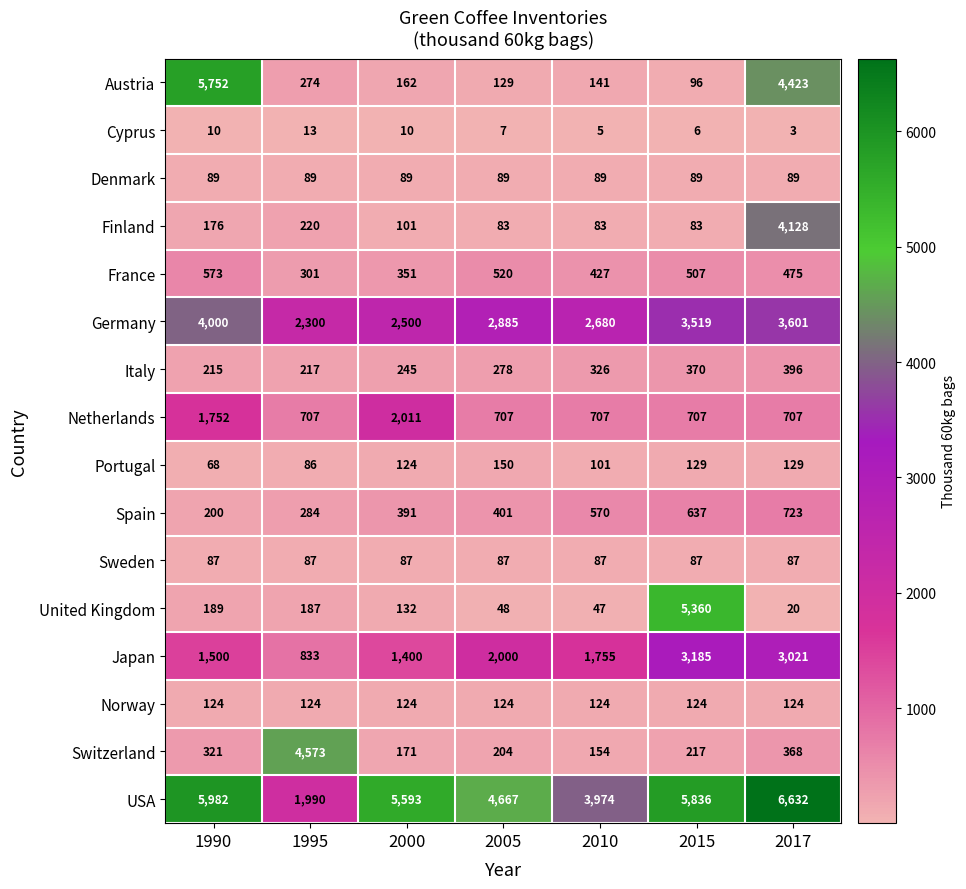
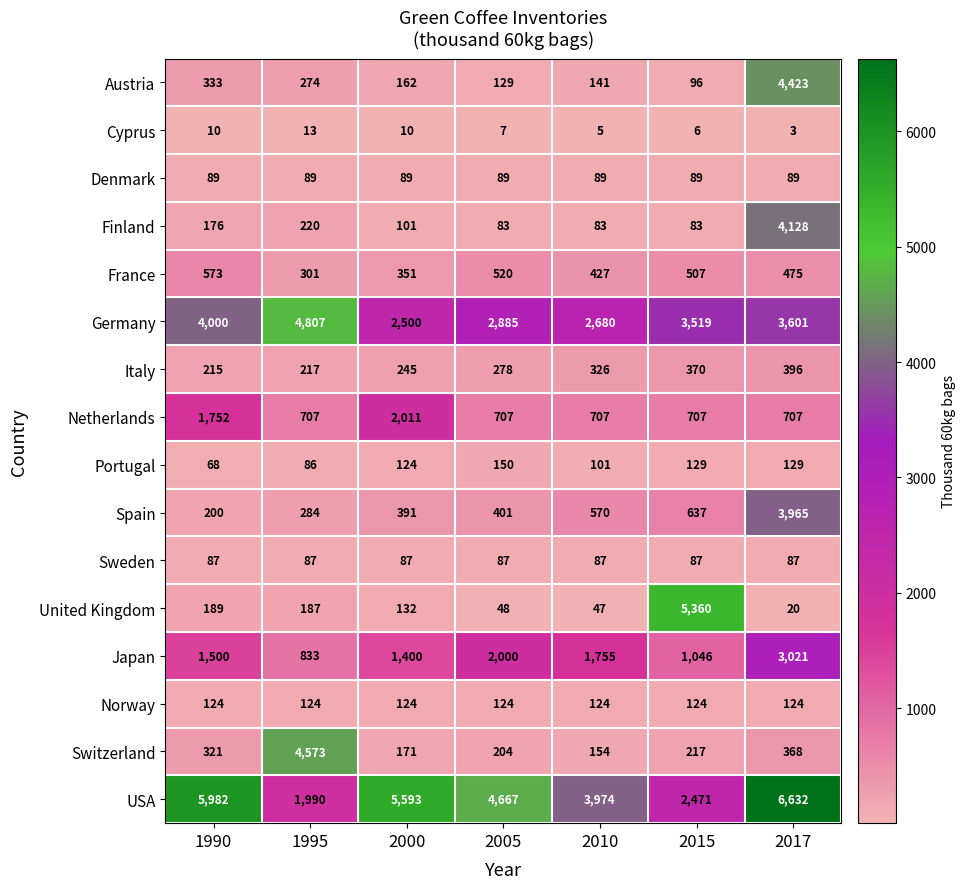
  {
    "Austria": {
-     "1990": "5,752",
+     "1990": "333",
      "1995": "274",
      "2000": "162",
      "2005": "129",
      "2010": "141",
      "2015": "96",
      "2017": "4,423"
    },
    "Cyprus": {
      "1990": "10",
      "1995": "13",
      "2000": "10",
      "2005": "7",
      "2010": "5",
      "2015": "6",
      "2017": "3"
    },
    "Denmark": {
      "1990": "89",
      "1995": "89",
      "2000": "89",
      "2005": "89",
      "2010": "89",
      "2015": "89",
      "2017": "89"
    },
    "Finland": {
      "1990": "176",
      "1995": "220",
      "2000": "101",
      "2005": "83",
      "2010": "83",
      "2015": "83",
      "2017": "4,128"
    },
    "France": {
      "1990": "573",
      "1995": "301",
      "2000": "351",
      "2005": "520",
      "2010": "427",
      "2015": "507",
      "2017": "475"
    },
    "Germany": {
      "1990": "4,000",
-     "1995": "2,300",
+     "1995": "4,807",
      "2000": "2,500",
      "2005": "2,885",
      "2010": "2,680",
      "2015": "3,519",
      "2017": "3,601"
    },
    "Italy": {
      "1990": "215",
      "1995": "217",
      "2000": "245",
      "2005": "278",
      "2010": "326",
      "2015": "370",
      "2017": "396"
    },
    "Netherlands": {
      "1990": "1,752",
      "1995": "707",
      "2000": "2,011",
      "2005": "707",
      "2010": "707",
      "2015": "707",
      "2017": "707"
    },
    "Portugal": {
      "1990": "68",
      "1995": "86",
      "2000": "124",
      "2005": "150",
      "2010": "101",
      "2015": "129",
      "2017": "129"
    },
    "Spain": {
      "1990": "200",
      "1995": "284",
      "2000": "391",
      "2005": "401",
      "2010": "570",
      "2015": "637",
-     "2017": "723"
+     "2017": "3,965"
    },
    "Sweden": {
      "1990": "87",
      "1995": "87",
      "2000": "87",
      "2005": "87",
      "2010": "87",
      "2015": "87",
      "2017": "87"
    },
    "United Kingdom": {
      "1990": "189",
      "1995": "187",
      "2000": "132",
      "2005": "48",
      "2010": "47",
      "2015": "5,360",
      "2017": "20"
    },
    "Japan": {
      "1990": "1,500",
      "1995": "833",
      "2000": "1,400",
      "2005": "2,000",
      "2010": "1,755",
-     "2015": "3,185",
+     "2015": "1,046",
      "2017": "3,021"
    },
    "Norway": {
      "1990": "124",
      "1995": "124",
      "2000": "124",
      "2005": "124",
      "2010": "124",
      "2015": "124",
      "2017": "124"
    },
    "Switzerland": {
      "1990": "321",
      "1995": "4,573",
      "2000": "171",
      "2005": "204",
      "2010": "154",
      "2015": "217",
      "2017": "368"
    },
    "USA": {
      "1990": "5,982",
      "1995": "1,990",
      "2000": "5,593",
      "2005": "4,667",
      "2010": "3,974",
-     "2015": "5,836",
+     "2015": "2,471",
      "2017": "6,632"
    }
  }
